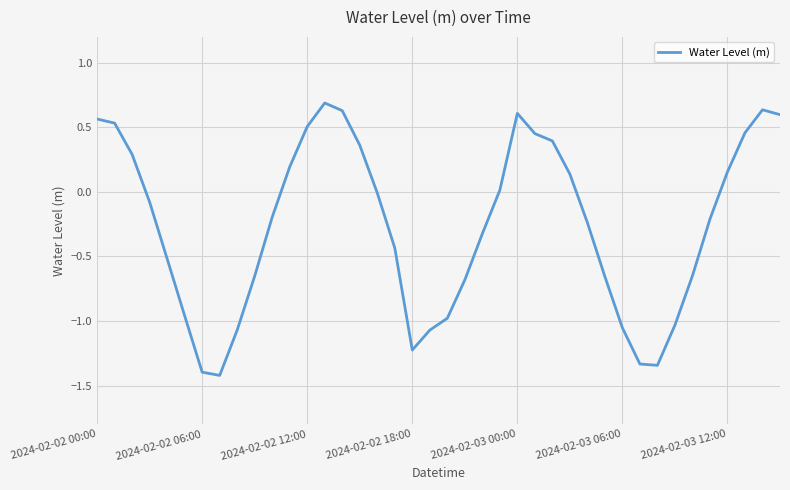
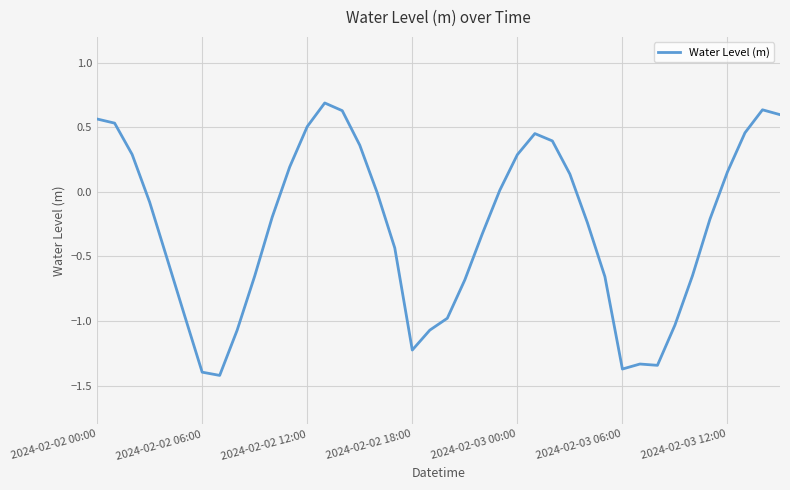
  {
    "2024-02-02 00:00": 0.56,
    "2024-02-02 06:00": -1.40,
    "2024-02-02 12:00": 0.51,
    "2024-02-02 18:00": -1.23,
-   "2024-02-03 00:00": 0.61,
-   "2024-02-03 06:00": -1.05,
+   "2024-02-03 00:00": 0.29,
+   "2024-02-03 06:00": -1.37,
    "2024-02-03 12:00": 0.15
  }
